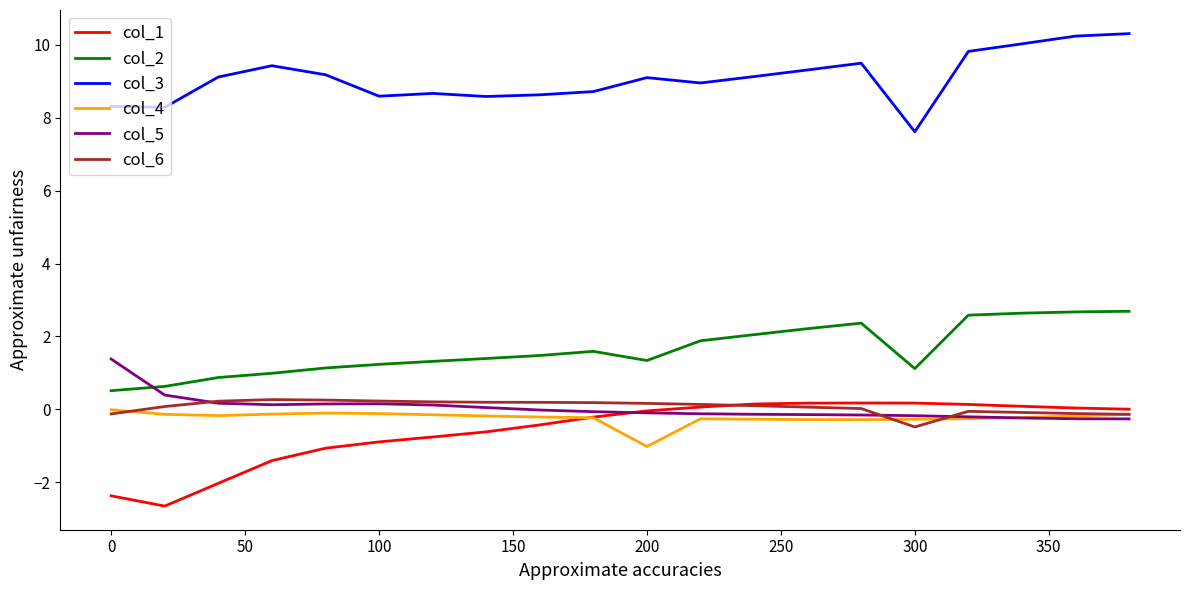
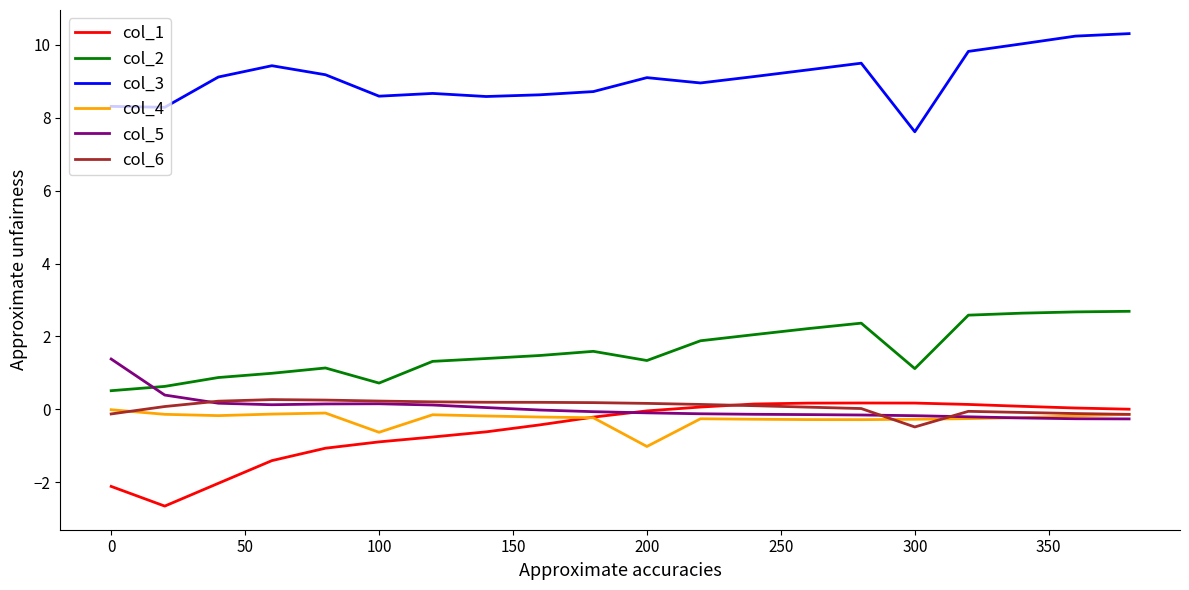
  {
    "col_1": {
-     "0": -2.4,
+     "0": -2.1,
      "100": -0.9,
      "300": 0.2
    },
    "col_2": {
      "0": 0.5,
-     "100": 1.2,
+     "100": 0.7,
      "200": 1.3,
      "300": 1.1
    },
    "col_3": {
      "100": 8.6,
      "200": 9.1,
      "300": 7.6
    },
    "col_4": {
      "0": 0.0,
-     "100": -0.1,
+     "100": -0.6,
      "200": -1.0,
      "300": -0.3
    },
    "col_5": {
      "0": 1.4,
      "100": 0.2,
      "300": -0.2
    },
    "col_6": {
      "0": -0.1,
      "100": 0.2,
      "200": 0.2,
      "300": -0.5
    }
  }
